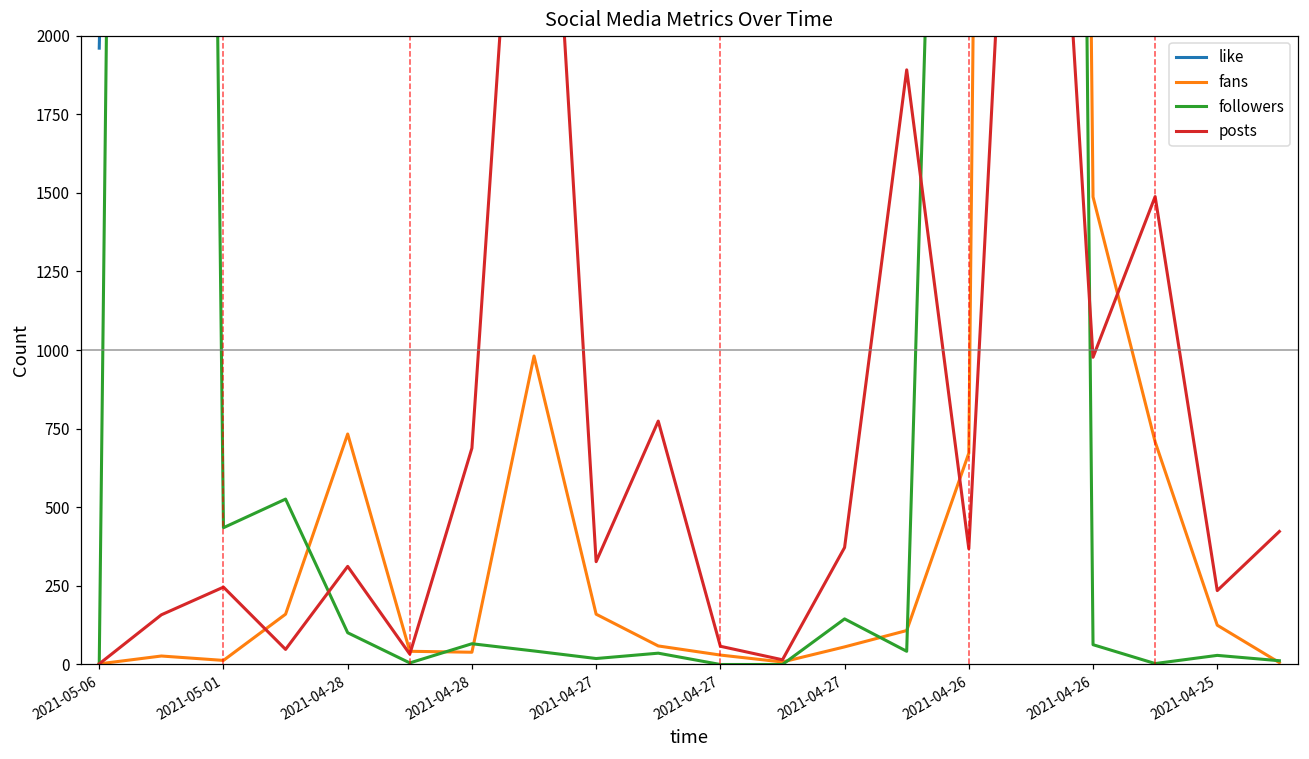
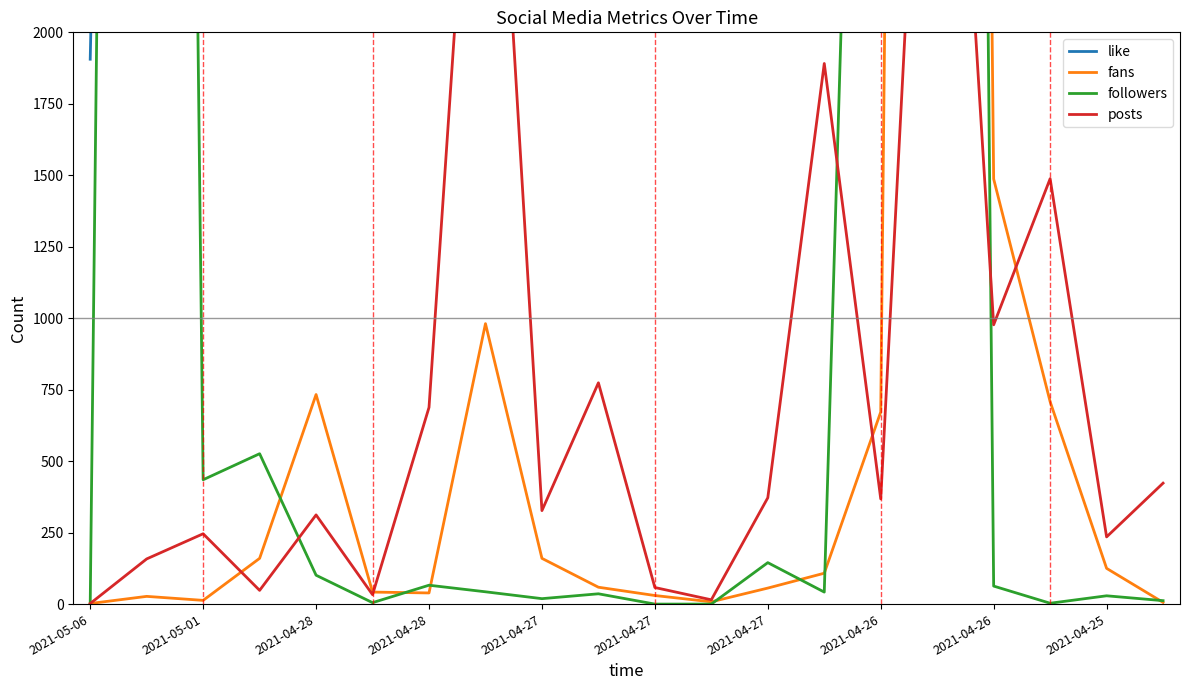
  {
    "like": {
-     "2021-05-06": 1960
+     "2021-05-06": 1910
    }
  }
